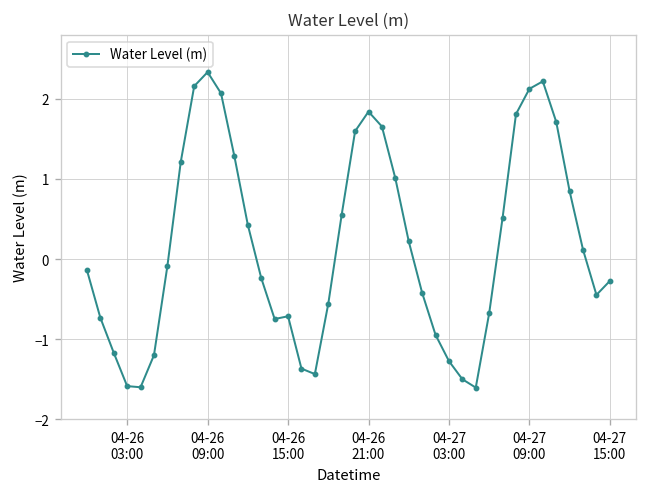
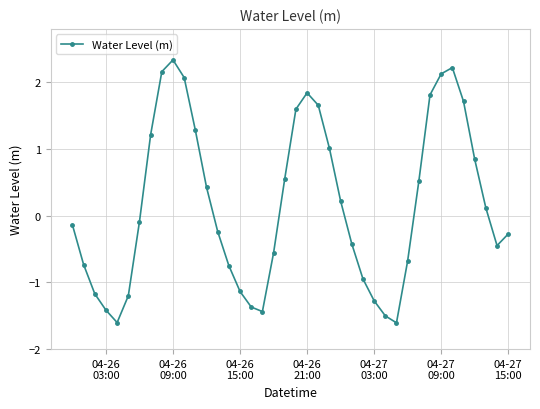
  {
-   "04-26 03:00": -1.6,
+   "04-26 03:00": -1.4,
    "04-26 09:00": 2.3,
-   "04-26 15:00": -0.7,
+   "04-26 15:00": -1.1,
    "04-26 21:00": 1.8,
    "04-27 03:00": -1.3,
    "04-27 09:00": 2.1,
    "04-27 15:00": -0.3
  }
